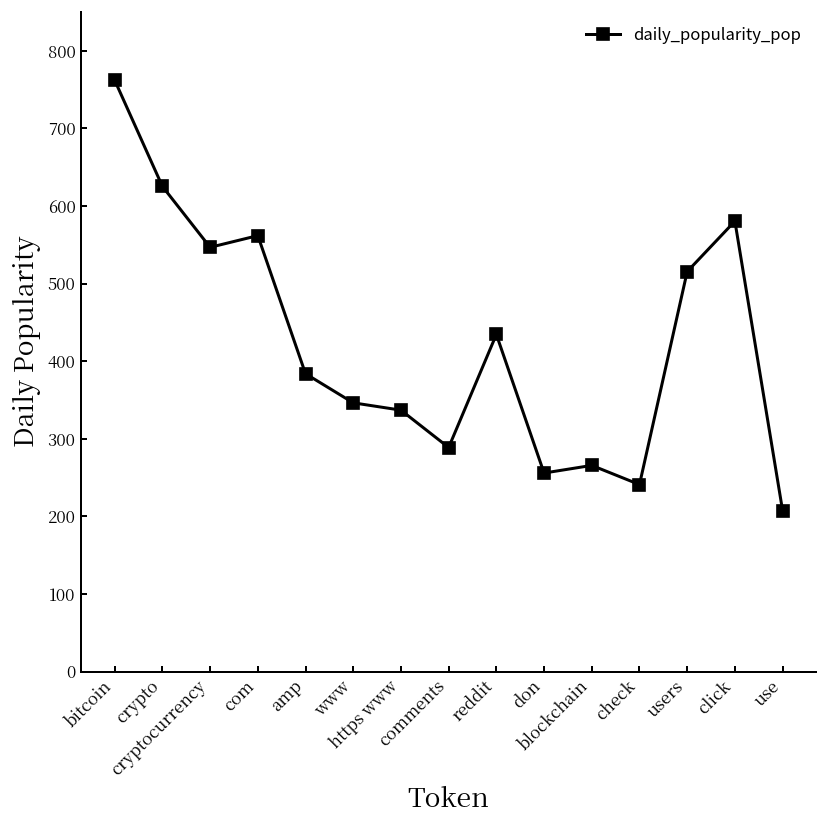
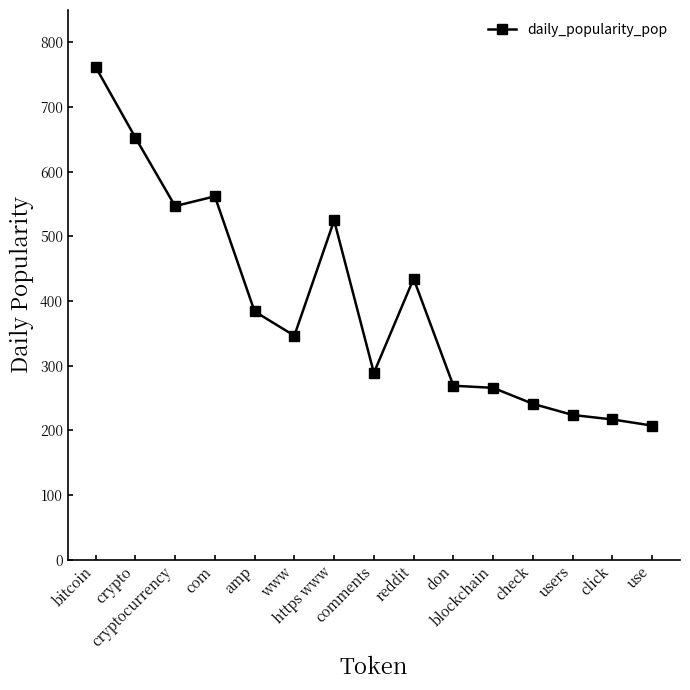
  {
    "bitcoin": 760,
-   "crypto": 630,
+   "crypto": 650,
    "cryptocurrency": 550,
    "com": 560,
    "amp": 380,
    "www": 350,
-   "https www": 340,
+   "https www": 520,
    "comments": 290,
    "reddit": 430,
-   "don": 260,
+   "don": 270,
    "blockchain": 270,
    "check": 240,
-   "users": 520,
-   "click": 580,
+   "users": 220,
+   "click": 220,
    "use": 210
  }
